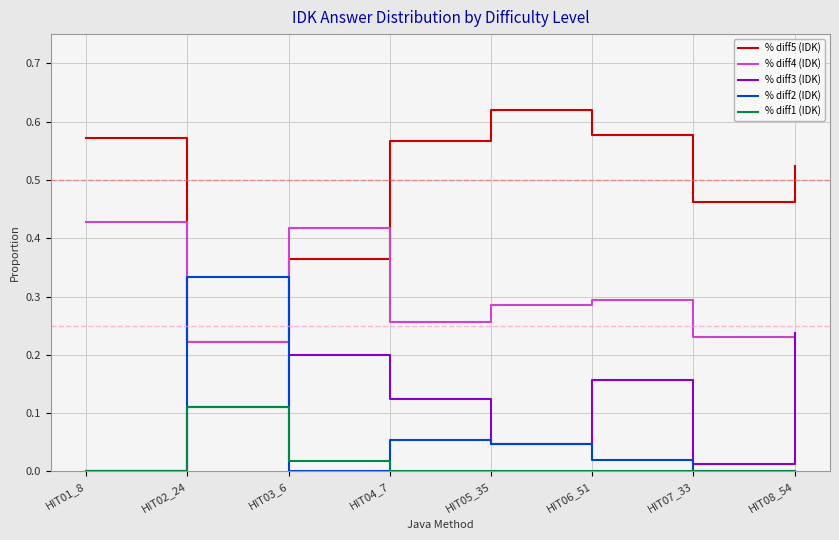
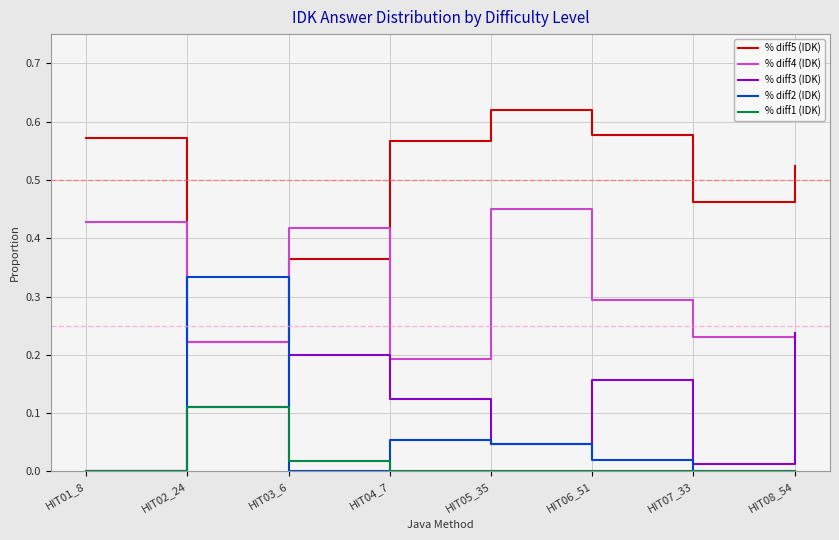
  {
    "% diff5 (IDK)": {
      "HIT01_8": 0.57,
      "HIT03_6": 0.36,
      "HIT04_7": 0.57,
      "HIT05_35": 0.62,
      "HIT06_51": 0.58,
      "HIT07_33": 0.46,
      "HIT08_54": 0.52
    },
    "% diff4 (IDK)": {
      "HIT01_8": 0.43,
      "HIT03_6": 0.42,
-     "HIT04_7": 0.26,
-     "HIT05_35": 0.29,
+     "HIT04_7": 0.19,
+     "HIT05_35": 0.45,
      "HIT06_51": 0.29,
      "HIT07_33": 0.23
    },
    "% diff3 (IDK)": {
      "HIT03_6": 0.20,
      "HIT04_7": 0.12,
      "HIT06_51": 0.16,
      "HIT07_33": 0.01
    },
    "% diff2 (IDK)": {
      "HIT02_24": 0.33,
      "HIT03_6": 0.00,
      "HIT04_7": 0.05,
      "HIT06_51": 0.02
    },
    "% diff1 (IDK)": {
      "HIT03_6": 0.02,
      "HIT04_7": 0.00,
      "HIT05_35": 0.00,
      "HIT06_51": 0.00
    }
  }
